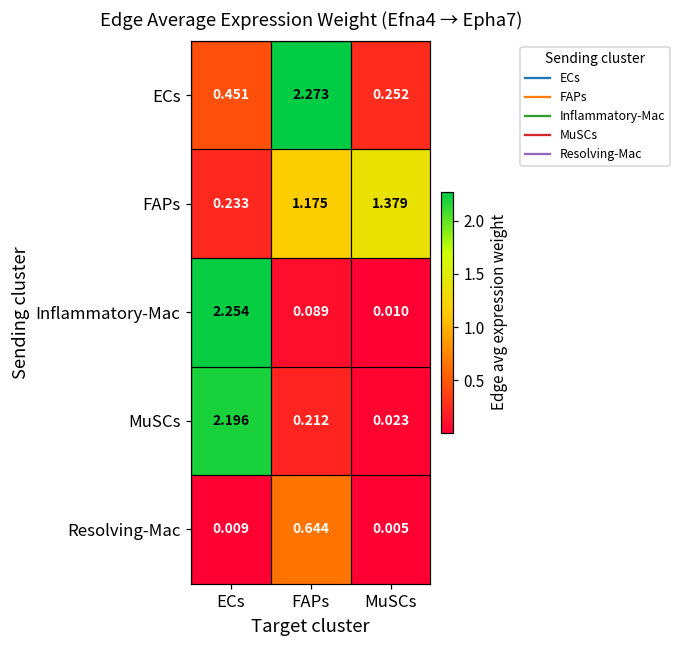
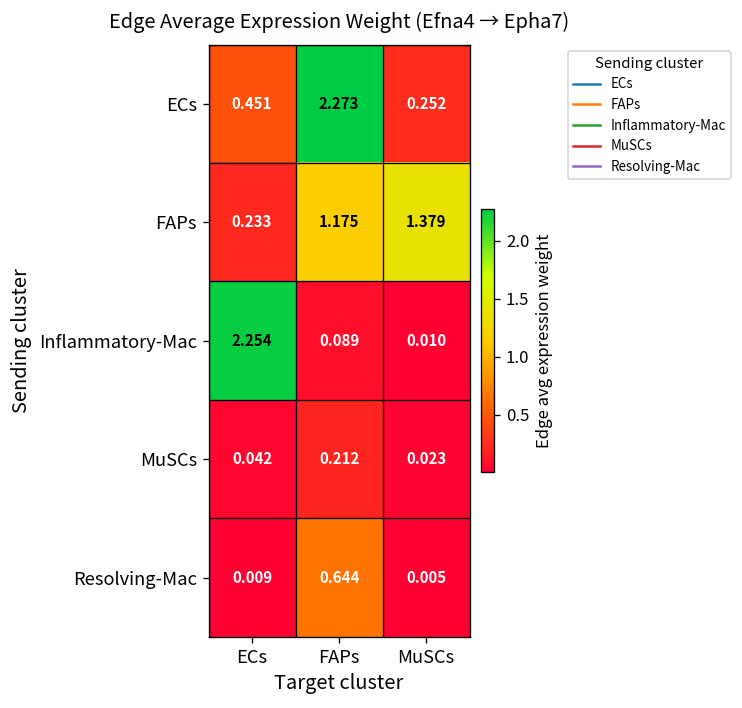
  {
    "ECs": {
      "ECs": 0.451,
      "FAPs": 2.273,
      "MuSCs": 0.252
    },
    "FAPs": {
      "ECs": 0.233,
      "FAPs": 1.175,
      "MuSCs": 1.379
    },
    "Inflammatory-Mac": {
      "ECs": 2.254,
      "FAPs": 0.089,
      "MuSCs": 0.010
    },
    "MuSCs": {
-     "ECs": 2.196,
+     "ECs": 0.042,
      "FAPs": 0.212,
      "MuSCs": 0.023
    },
    "Resolving-Mac": {
      "ECs": 0.009,
      "FAPs": 0.644,
      "MuSCs": 0.005
    }
  }
